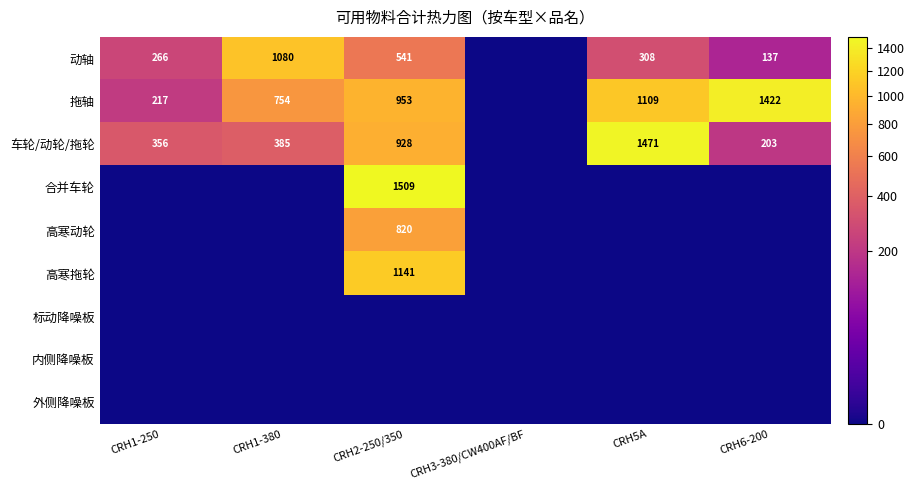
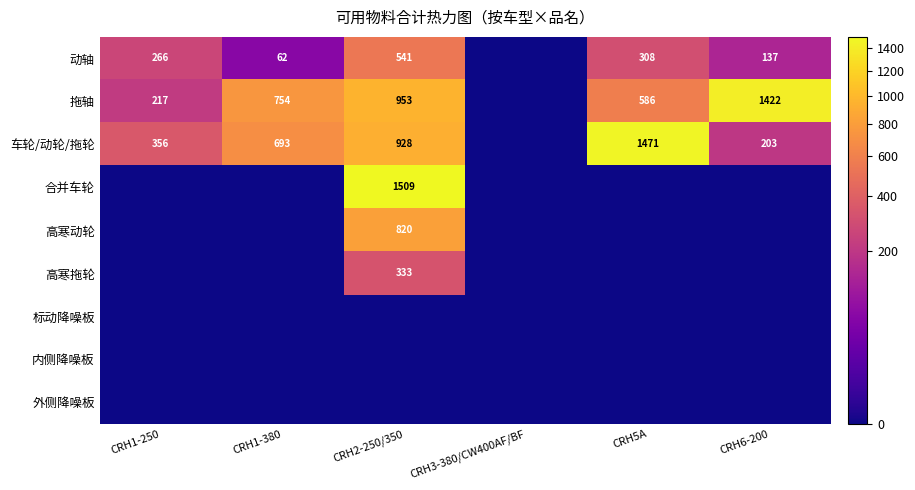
  {
    "动轴": {
      "CRH1-250": 266,
-     "CRH1-380": 1080,
+     "CRH1-380": 62,
      "CRH2-250/350": 541,
      "CRH5A": 308,
      "CRH6-200": 137
    },
    "拖轴": {
      "CRH1-250": 217,
      "CRH1-380": 754,
      "CRH2-250/350": 953,
-     "CRH5A": 1109,
+     "CRH5A": 586,
      "CRH6-200": 1422
    },
    "车轮/动轮/拖轮": {
      "CRH1-250": 356,
-     "CRH1-380": 385,
+     "CRH1-380": 693,
      "CRH2-250/350": 928,
      "CRH5A": 1471,
      "CRH6-200": 203
    },
    "合并车轮": {
      "CRH2-250/350": 1509
    },
    "高寒动轮": {
      "CRH2-250/350": 820
    },
    "高寒拖轮": {
-     "CRH2-250/350": 1141
+     "CRH2-250/350": 333
    }
  }
